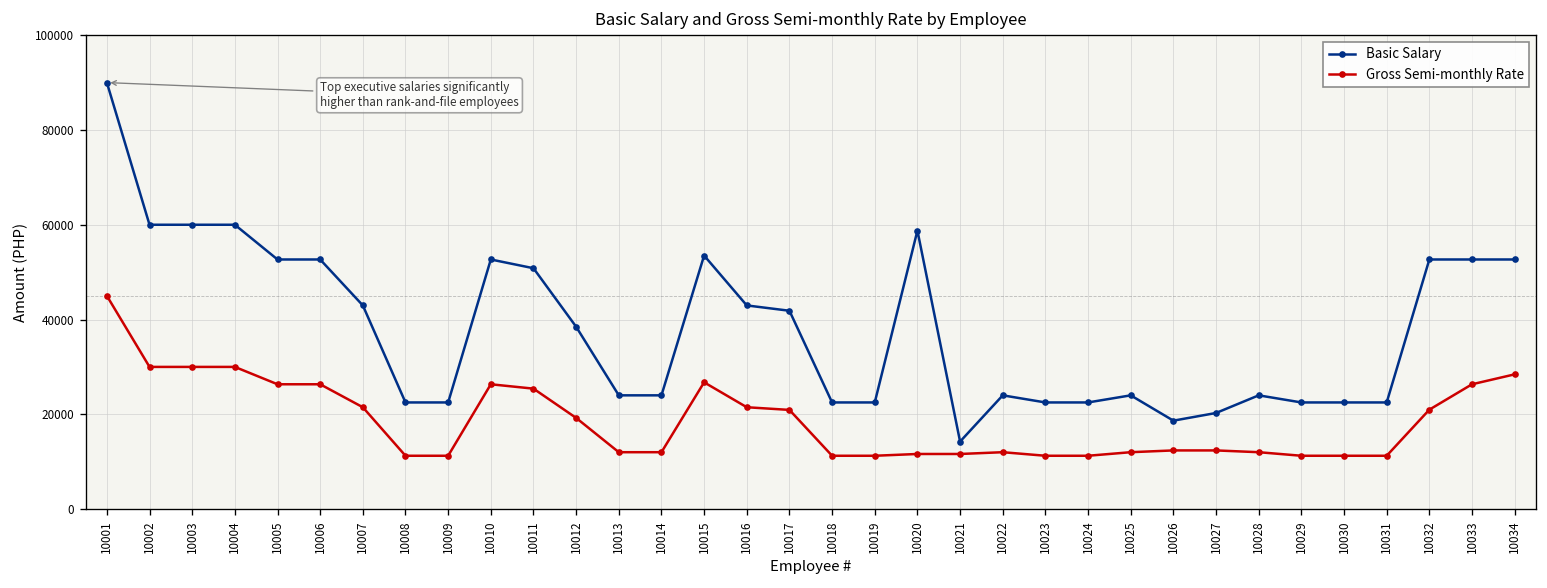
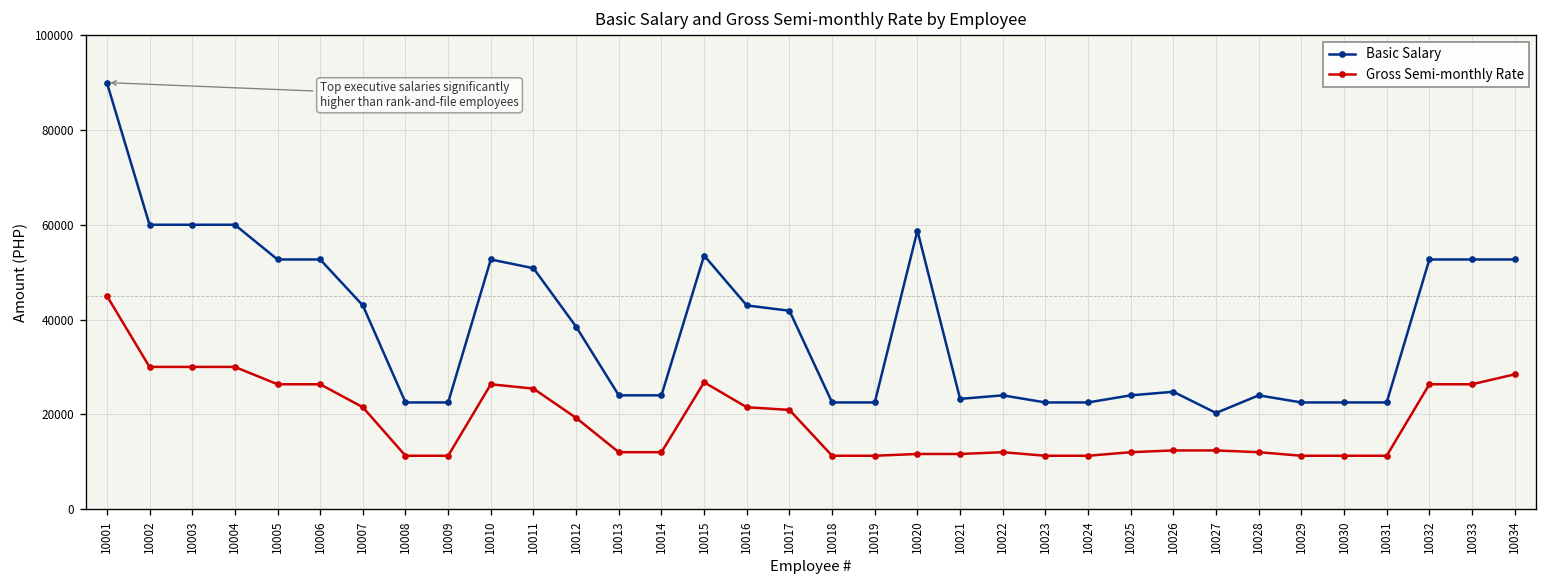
  {
    "Basic Salary": {
      "10001": 90000,
      "10002": 60000,
      "10003": 60000,
      "10004": 60000,
      "10005": 53000,
      "10006": 53000,
      "10007": 43000,
      "10008": 23000,
      "10009": 23000,
      "10010": 53000,
      "10011": 51000,
      "10012": 38000,
      "10013": 24000,
      "10014": 24000,
      "10015": 54000,
      "10016": 43000,
      "10017": 42000,
      "10018": 23000,
      "10019": 23000,
      "10020": 59000,
-     "10021": 14000,
+     "10021": 23000,
      "10022": 24000,
      "10023": 23000,
      "10024": 23000,
      "10025": 24000,
-     "10026": 19000,
+     "10026": 25000,
      "10027": 20000,
      "10028": 24000,
      "10029": 23000,
      "10030": 23000,
      "10031": 23000,
      "10032": 53000,
      "10033": 53000,
      "10034": 53000
    },
    "Gross Semi-monthly Rate": {
      "10001": 45000,
      "10002": 30000,
      "10003": 30000,
      "10004": 30000,
      "10005": 26000,
      "10006": 26000,
      "10007": 21000,
      "10008": 11000,
      "10009": 11000,
      "10010": 26000,
      "10011": 25000,
      "10012": 19000,
      "10013": 12000,
      "10014": 12000,
      "10015": 27000,
      "10016": 21000,
      "10017": 21000,
      "10018": 11000,
      "10019": 11000,
      "10020": 12000,
      "10021": 12000,
      "10022": 12000,
      "10023": 11000,
      "10024": 11000,
      "10025": 12000,
      "10026": 12000,
      "10027": 12000,
      "10028": 12000,
      "10029": 11000,
      "10030": 11000,
      "10031": 11000,
-     "10032": 21000,
+     "10032": 26000,
      "10033": 26000,
      "10034": 28000
    }
  }
